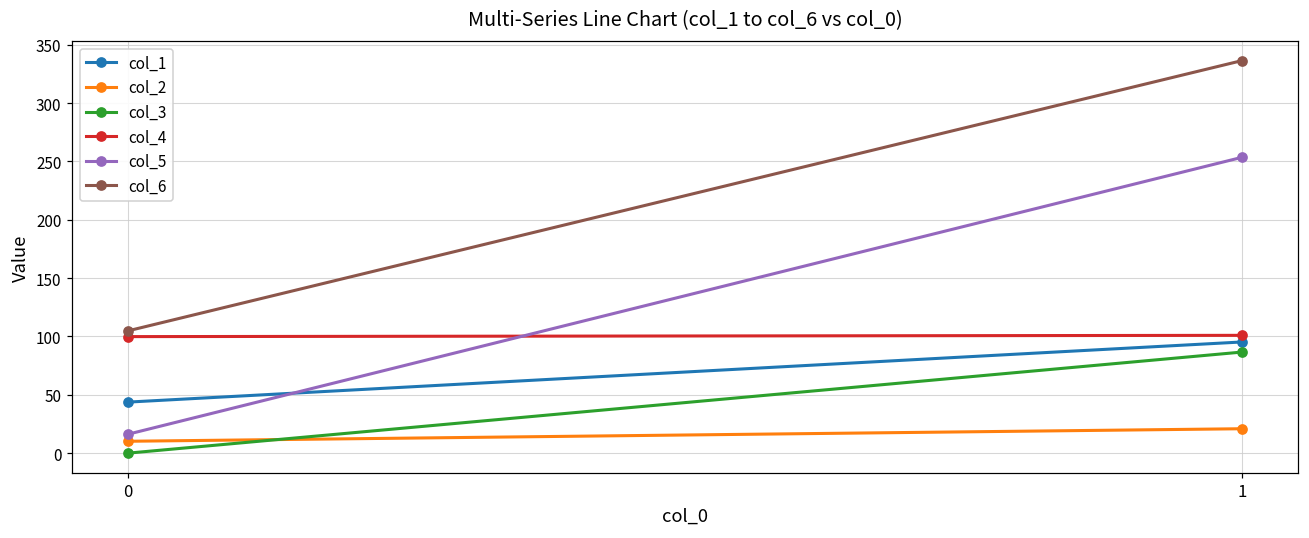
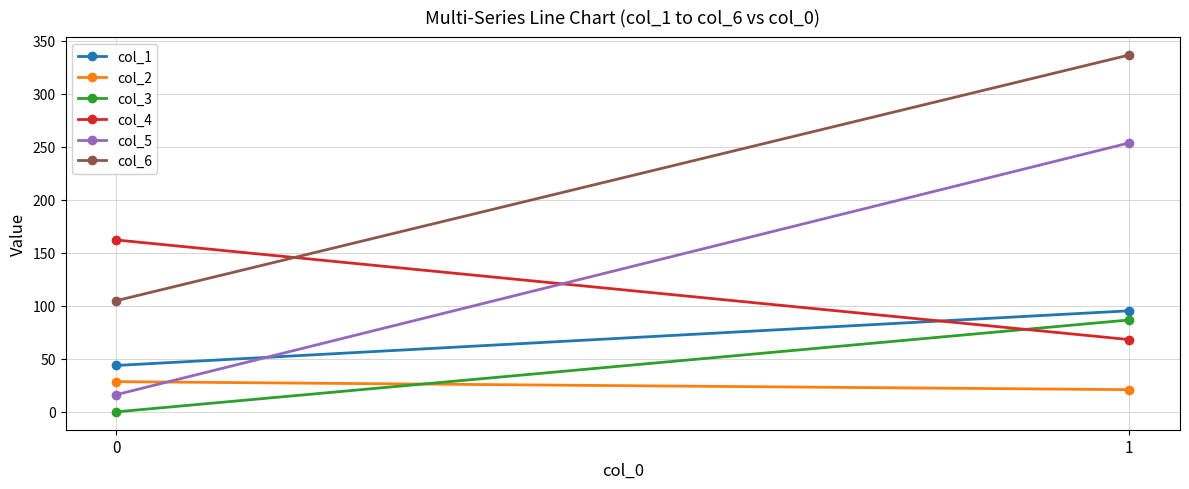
  {
    "col_1": {
      "0": 44,
      "1": 95
    },
    "col_2": {
-     "0": 10,
+     "0": 28,
      "1": 21
    },
    "col_3": {
      "0": 0,
      "1": 87
    },
    "col_4": {
-     "0": 100,
-     "1": 101
+     "0": 162,
+     "1": 68
    },
    "col_5": {
      "0": 16,
      "1": 254
    },
    "col_6": {
      "0": 105,
      "1": 337
    }
  }
